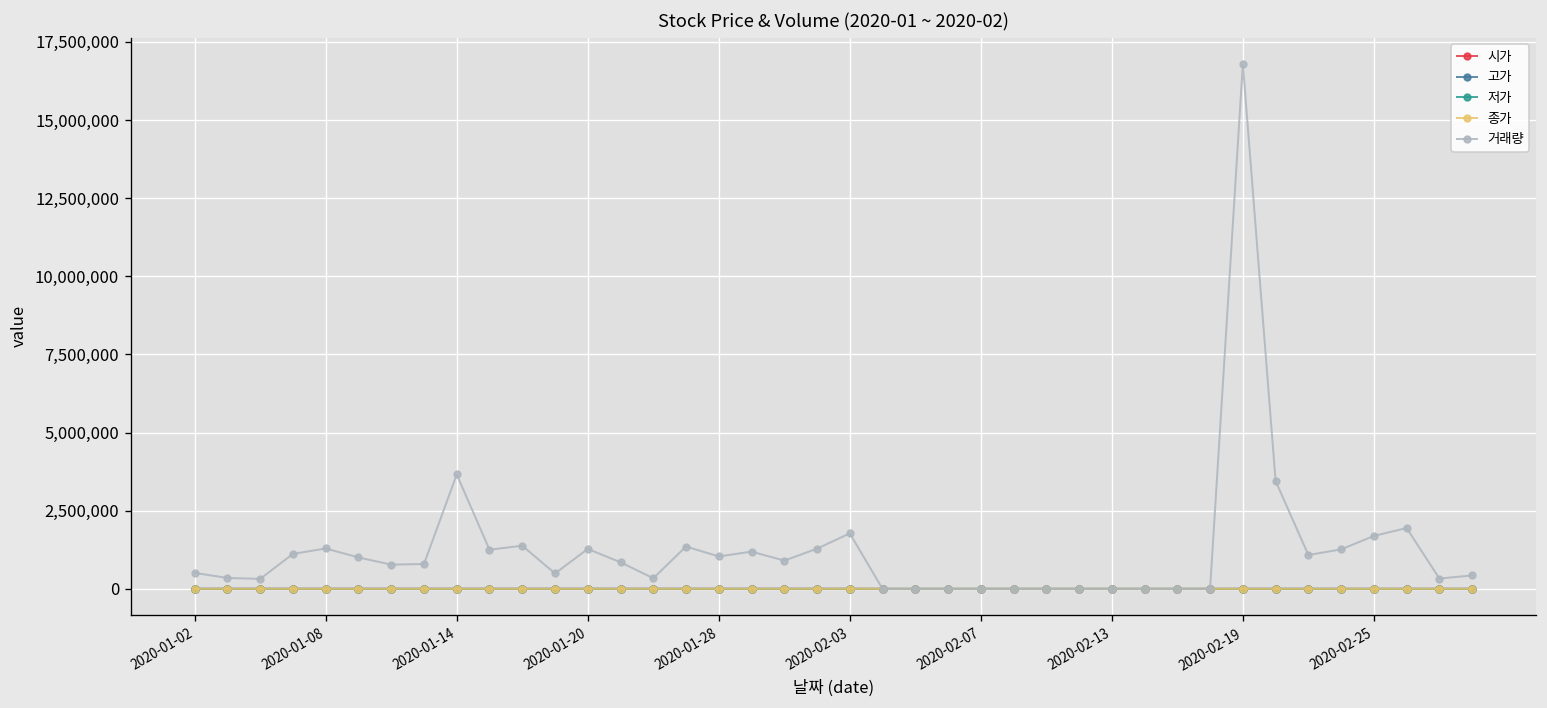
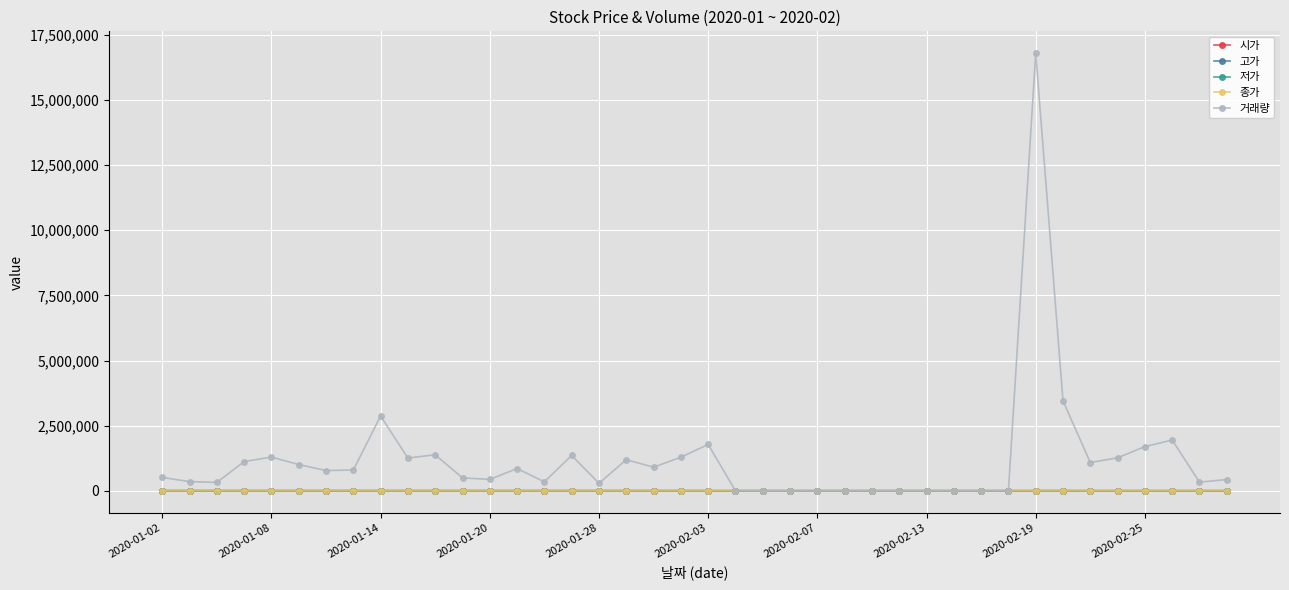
  {
    "종가": {
      "2020-01-02": "0",
      "2020-01-08": "0",
      "2020-01-14": "0",
      "2020-01-20": "0",
      "2020-01-28": "0",
      "2020-02-03": "0",
      "2020-02-19": "0",
      "2020-02-25": "0"
    },
    "거래량": {
      "2020-01-02": "500,000",
      "2020-01-08": "1,300,000",
-     "2020-01-14": "3,700,000",
-     "2020-01-20": "1,300,000",
-     "2020-01-28": "1,000,000",
+     "2020-01-14": "2,900,000",
+     "2020-01-20": "400,000",
+     "2020-01-28": "300,000",
      "2020-02-03": "1,800,000",
      "2020-02-19": "16,800,000",
      "2020-02-25": "1,700,000"
    }
  }
